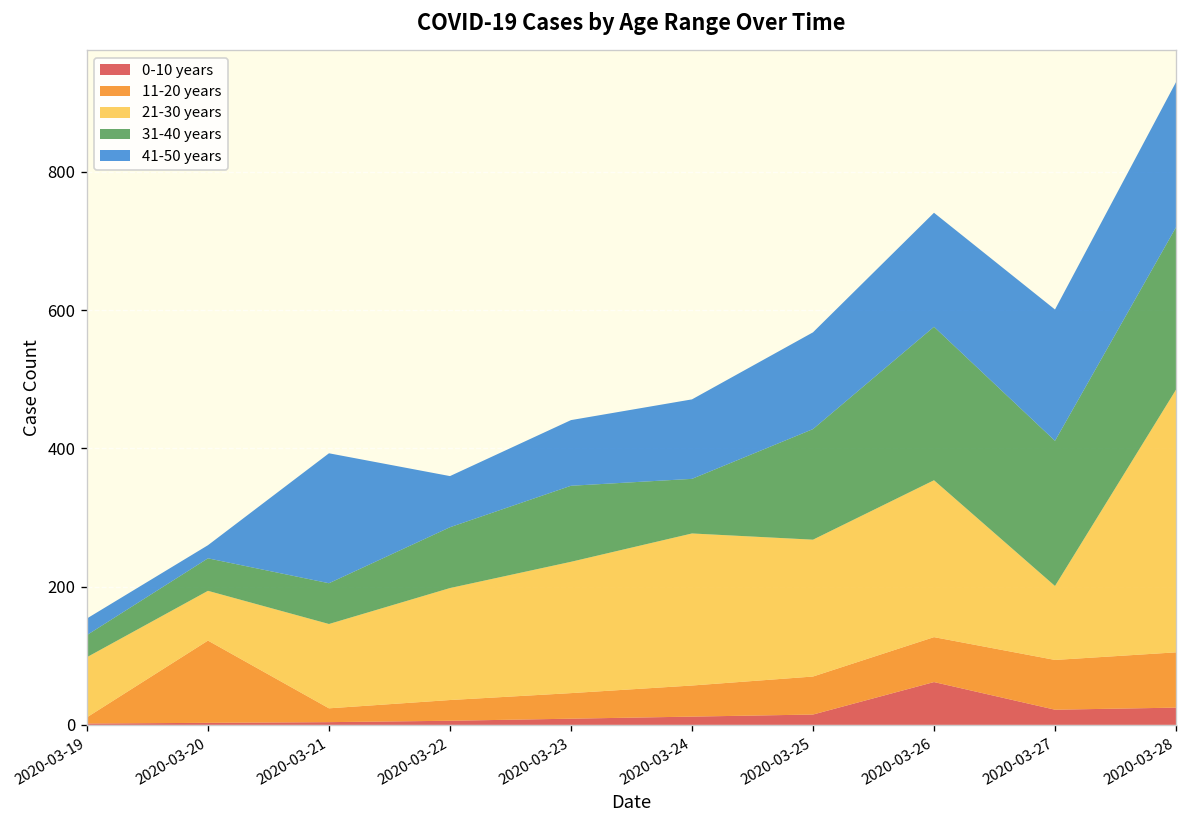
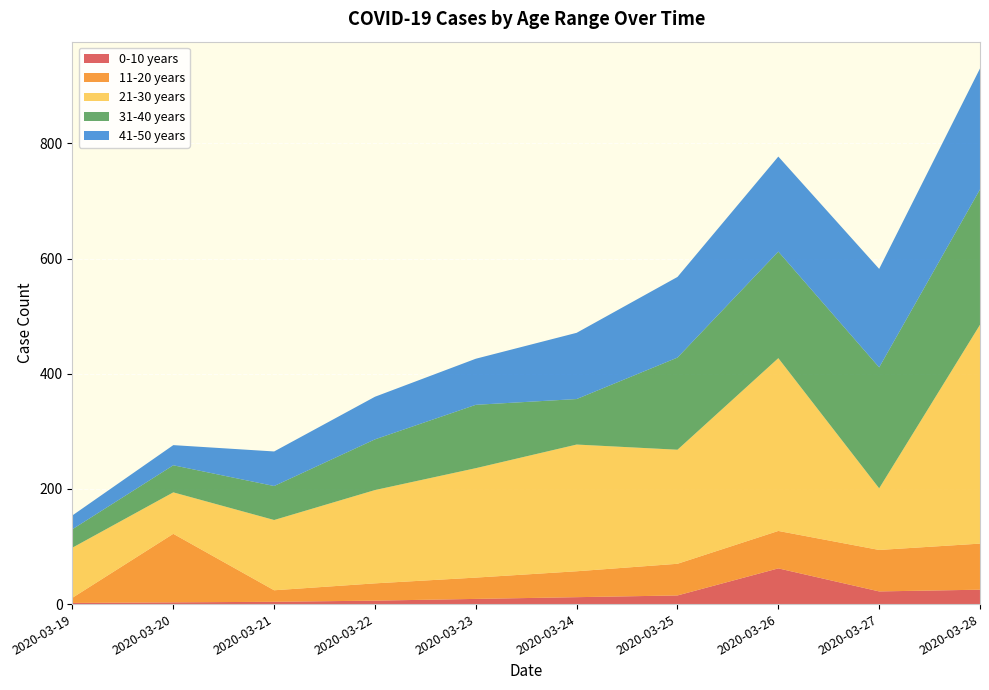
  {
    "0-10 years": {
      "2020-03-22": 10,
      "2020-03-23": 10,
      "2020-03-24": 10,
      "2020-03-25": 20,
      "2020-03-26": 60,
      "2020-03-27": 20,
      "2020-03-28": 30
    },
    "11-20 years": {
      "2020-03-19": 10,
      "2020-03-20": 120,
      "2020-03-21": 20,
      "2020-03-22": 30,
      "2020-03-23": 40,
      "2020-03-24": 50,
      "2020-03-25": 60,
      "2020-03-26": 70,
      "2020-03-27": 70,
      "2020-03-28": 80
    },
    "21-30 years": {
      "2020-03-19": 90,
      "2020-03-20": 70,
      "2020-03-21": 120,
      "2020-03-22": 160,
      "2020-03-23": 190,
      "2020-03-24": 220,
      "2020-03-25": 200,
-     "2020-03-26": 230,
+     "2020-03-26": 300,
      "2020-03-27": 110,
      "2020-03-28": 380
    },
    "31-40 years": {
      "2020-03-19": 30,
      "2020-03-20": 50,
      "2020-03-21": 60,
      "2020-03-22": 90,
      "2020-03-23": 110,
      "2020-03-24": 80,
      "2020-03-25": 160,
-     "2020-03-26": 220,
+     "2020-03-26": 190,
      "2020-03-27": 210,
      "2020-03-28": 240
    },
    "41-50 years": {
      "2020-03-19": 20,
-     "2020-03-20": 20,
-     "2020-03-21": 190,
+     "2020-03-20": 40,
+     "2020-03-21": 60,
      "2020-03-22": 70,
-     "2020-03-23": 100,
+     "2020-03-23": 80,
      "2020-03-24": 120,
      "2020-03-25": 140,
      "2020-03-26": 170,
-     "2020-03-27": 190,
+     "2020-03-27": 170,
      "2020-03-28": 210
    }
  }
